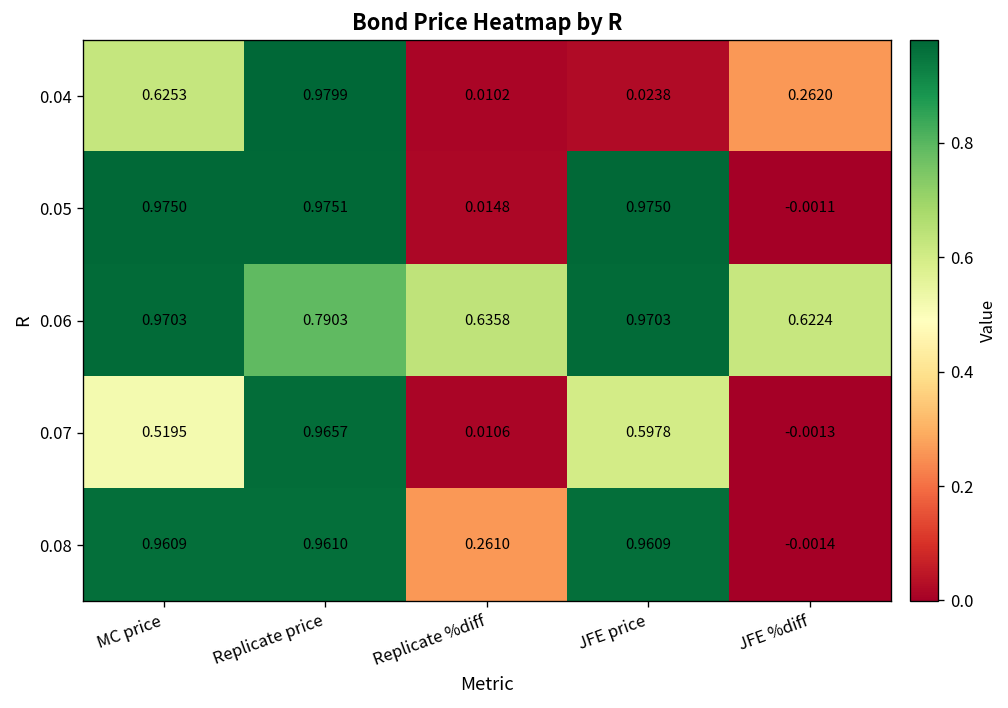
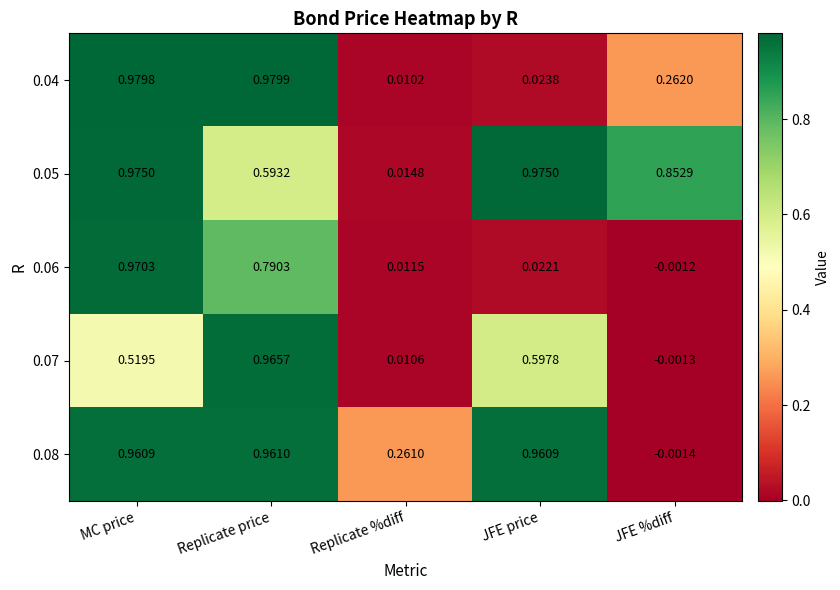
  {
    "0.04": {
-     "MC price": 0.6253,
+     "MC price": 0.9798,
      "Replicate price": 0.9799,
      "Replicate %diff": 0.0102,
      "JFE price": 0.0238,
      "JFE %diff": 0.2620
    },
    "0.05": {
      "MC price": 0.9750,
-     "Replicate price": 0.9751,
+     "Replicate price": 0.5932,
      "Replicate %diff": 0.0148,
      "JFE price": 0.9750,
-     "JFE %diff": -0.0011
+     "JFE %diff": 0.8529
    },
    "0.06": {
      "MC price": 0.9703,
      "Replicate price": 0.7903,
-     "Replicate %diff": 0.6358,
-     "JFE price": 0.9703,
-     "JFE %diff": 0.6224
+     "Replicate %diff": 0.0115,
+     "JFE price": 0.0221,
+     "JFE %diff": -0.0012
    },
    "0.07": {
      "MC price": 0.5195,
      "Replicate price": 0.9657,
      "Replicate %diff": 0.0106,
      "JFE price": 0.5978,
      "JFE %diff": -0.0013
    },
    "0.08": {
      "MC price": 0.9609,
      "Replicate price": 0.9610,
      "Replicate %diff": 0.2610,
      "JFE price": 0.9609,
      "JFE %diff": -0.0014
    }
  }
